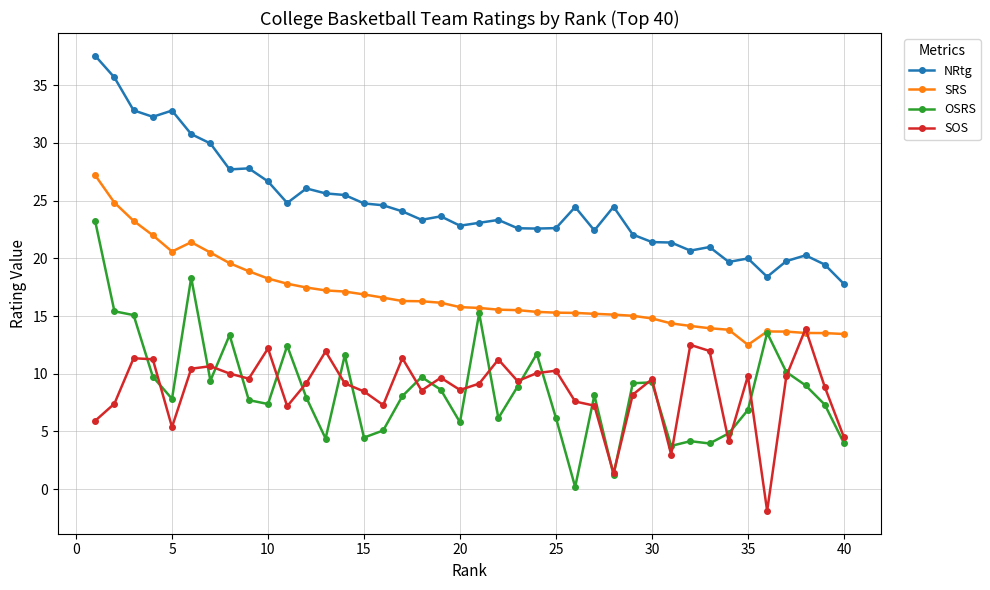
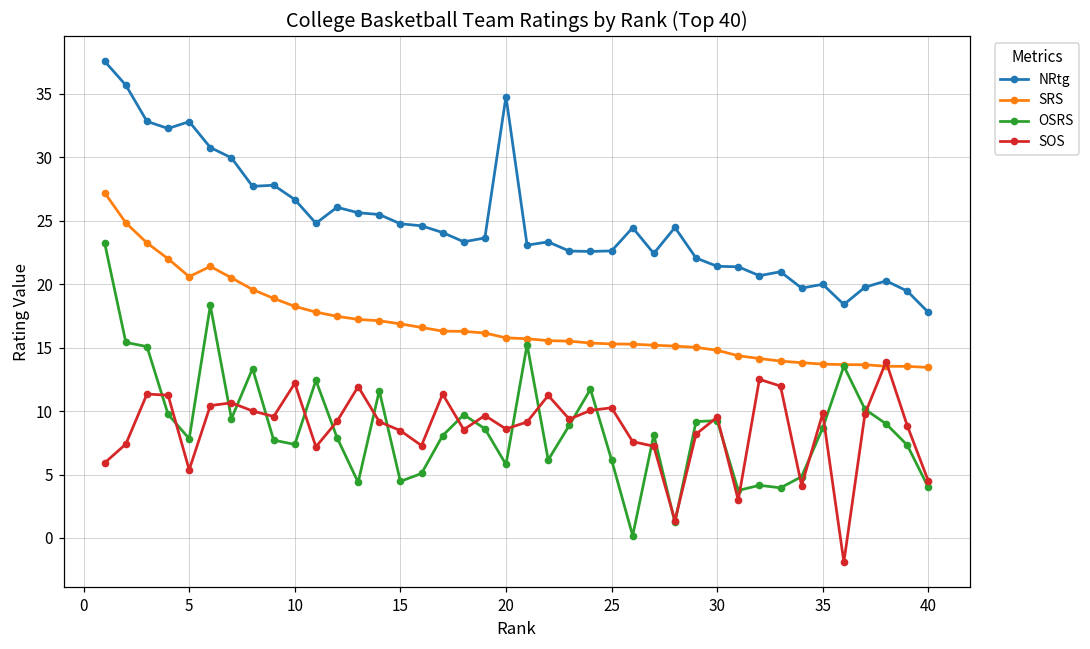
  {
    "NRtg": {
      "5": 32.8,
      "10": 26.7,
      "15": 24.8,
-     "20": 22.8,
+     "20": 34.8,
      "25": 22.6,
      "30": 21.4,
      "35": 20.0,
      "40": 17.8
    },
    "SRS": {
      "5": 20.6,
      "10": 18.3,
      "15": 16.9,
      "20": 15.8,
      "25": 15.3,
      "30": 14.8,
-     "35": 12.5,
+     "35": 13.7,
      "40": 13.4
    },
    "OSRS": {
      "5": 7.8,
      "10": 7.4,
      "15": 4.5,
      "20": 5.8,
      "25": 6.2,
      "30": 9.3,
-     "35": 6.9,
+     "35": 8.7,
      "40": 4.0
    },
    "SOS": {
      "5": 5.4,
      "10": 12.2,
      "15": 8.5,
      "20": 8.6,
      "25": 10.3,
      "30": 9.5,
      "35": 9.8,
      "40": 4.5
    }
  }
